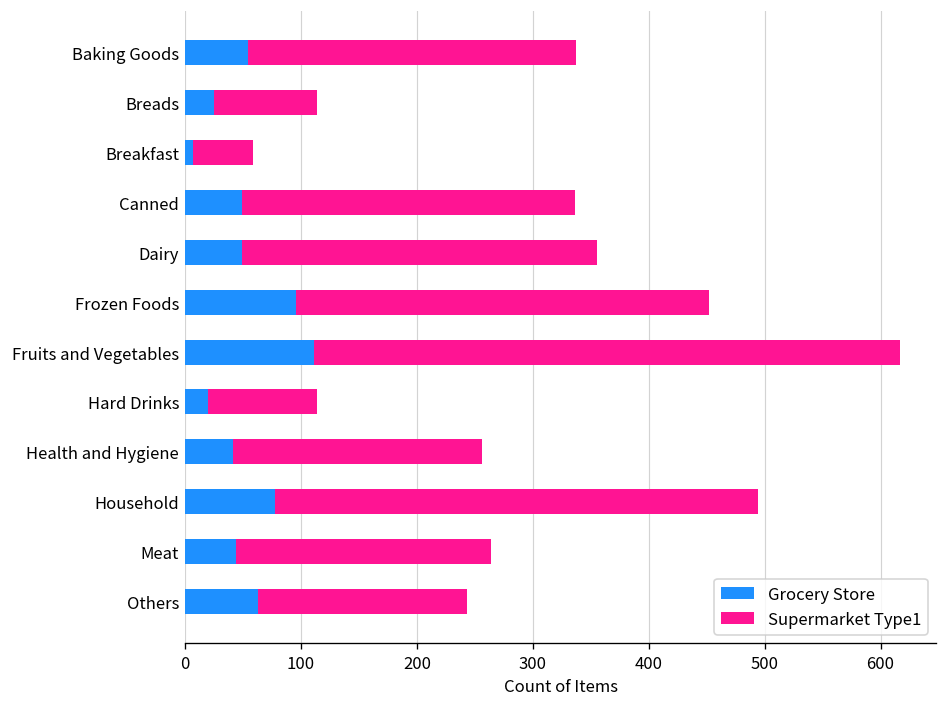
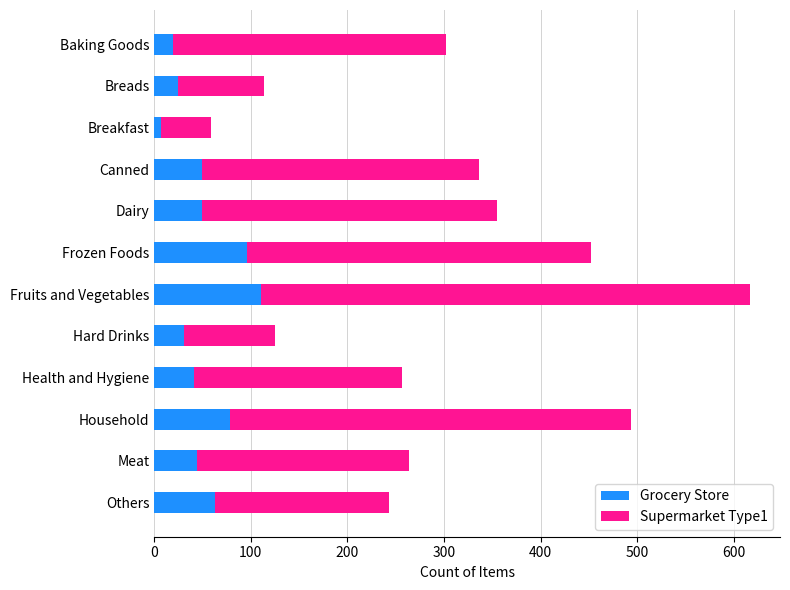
  {
    "Grocery Store": {
-     "Baking Goods": 50,
+     "Baking Goods": 20,
      "Breads": 30,
      "Breakfast": 10,
      "Canned": 50,
      "Dairy": 50,
      "Frozen Foods": 100,
      "Fruits and Vegetables": 110,
-     "Hard Drinks": 20,
+     "Hard Drinks": 30,
      "Health and Hygiene": 40,
      "Household": 80,
      "Meat": 40,
      "Others": 60
    },
    "Supermarket Type1": {
      "Baking Goods": 280,
      "Breads": 90,
      "Breakfast": 50,
      "Canned": 290,
      "Dairy": 310,
      "Frozen Foods": 360,
      "Fruits and Vegetables": 510,
      "Hard Drinks": 90,
      "Health and Hygiene": 220,
      "Household": 420,
      "Meat": 220,
      "Others": 180
    }
  }
